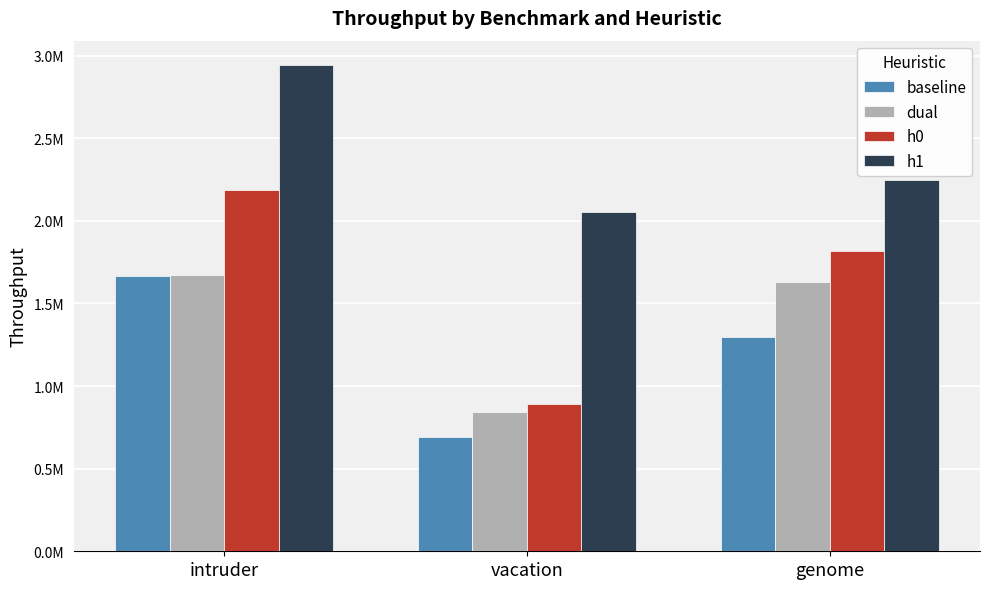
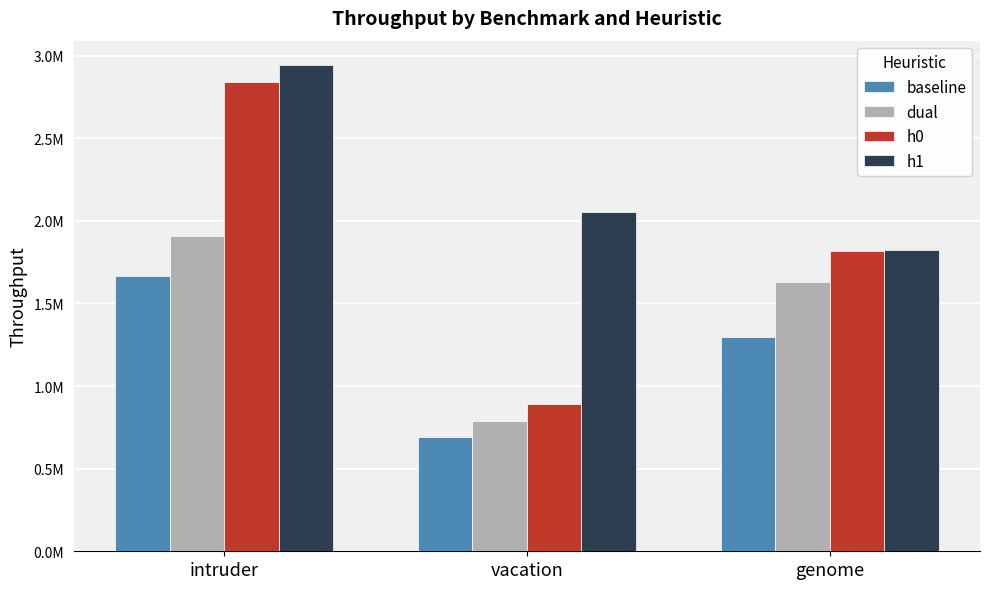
  {
    "baseline": {
      "intruder": 1670000,
      "vacation": 690000,
      "genome": 1300000
    },
    "dual": {
-     "intruder": 1670000,
-     "vacation": 840000,
+     "intruder": 1910000,
+     "vacation": 790000,
      "genome": 1630000
    },
    "h0": {
-     "intruder": 2190000,
+     "intruder": 2840000,
      "vacation": 890000,
      "genome": 1820000
    },
    "h1": {
      "intruder": 2940000,
      "vacation": 2060000,
-     "genome": 2250000
+     "genome": 1820000
    }
  }
